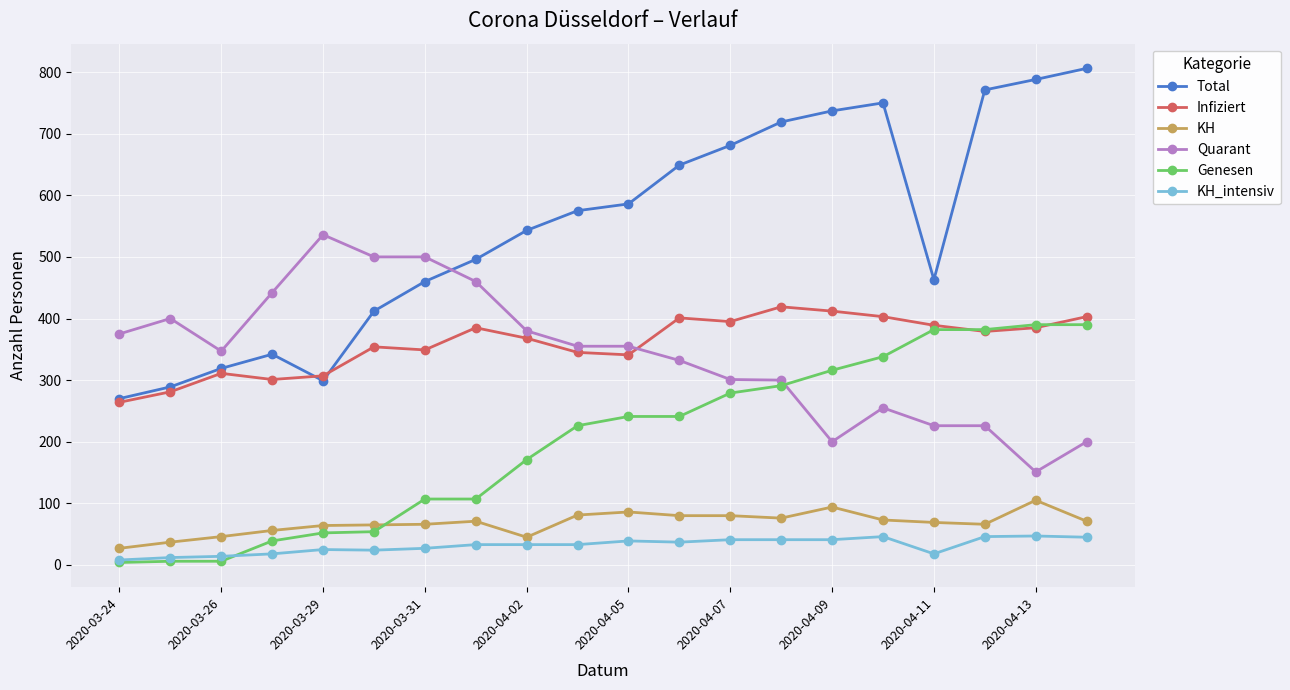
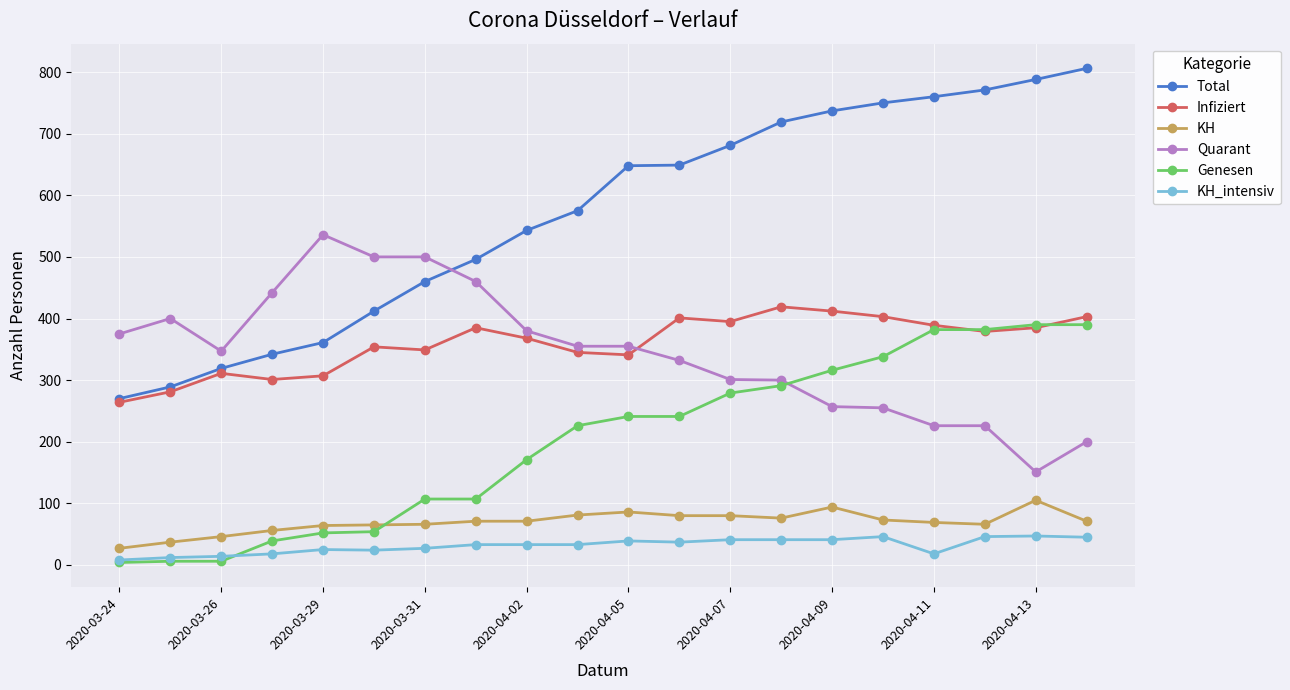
  {
    "Total": {
      "2020-03-24": 270,
      "2020-03-26": 320,
-     "2020-03-29": 300,
+     "2020-03-29": 360,
      "2020-03-31": 460,
      "2020-04-02": 540,
-     "2020-04-05": 590,
+     "2020-04-05": 650,
      "2020-04-07": 680,
      "2020-04-09": 740,
-     "2020-04-11": 460,
+     "2020-04-11": 760,
      "2020-04-13": 790
    },
    "Infiziert": {
      "2020-03-24": 260,
      "2020-03-26": 310,
      "2020-03-29": 310,
      "2020-03-31": 350,
      "2020-04-02": 370,
      "2020-04-05": 340,
      "2020-04-07": 400,
      "2020-04-09": 410,
      "2020-04-11": 390,
      "2020-04-13": 390
    },
    "KH": {
      "2020-03-24": 30,
      "2020-03-26": 50,
      "2020-03-29": 60,
      "2020-03-31": 70,
-     "2020-04-02": 50,
+     "2020-04-02": 70,
      "2020-04-05": 90,
      "2020-04-07": 80,
      "2020-04-09": 90,
      "2020-04-11": 70,
      "2020-04-13": 110
    },
    "Quarant": {
      "2020-03-24": 380,
      "2020-03-26": 350,
      "2020-03-29": 540,
      "2020-03-31": 500,
      "2020-04-02": 380,
      "2020-04-05": 360,
      "2020-04-07": 300,
-     "2020-04-09": 200,
+     "2020-04-09": 260,
      "2020-04-11": 230,
      "2020-04-13": 150
    },
    "Genesen": {
      "2020-03-26": 10,
      "2020-03-29": 50,
      "2020-03-31": 110,
      "2020-04-02": 170,
      "2020-04-05": 240,
      "2020-04-07": 280,
      "2020-04-09": 320,
      "2020-04-11": 380,
      "2020-04-13": 390
    },
    "KH_intensiv": {
      "2020-03-26": 10,
      "2020-03-29": 30,
      "2020-03-31": 30,
      "2020-04-02": 30,
      "2020-04-05": 40,
      "2020-04-07": 40,
      "2020-04-09": 40,
      "2020-04-11": 20,
      "2020-04-13": 50
    }
  }
